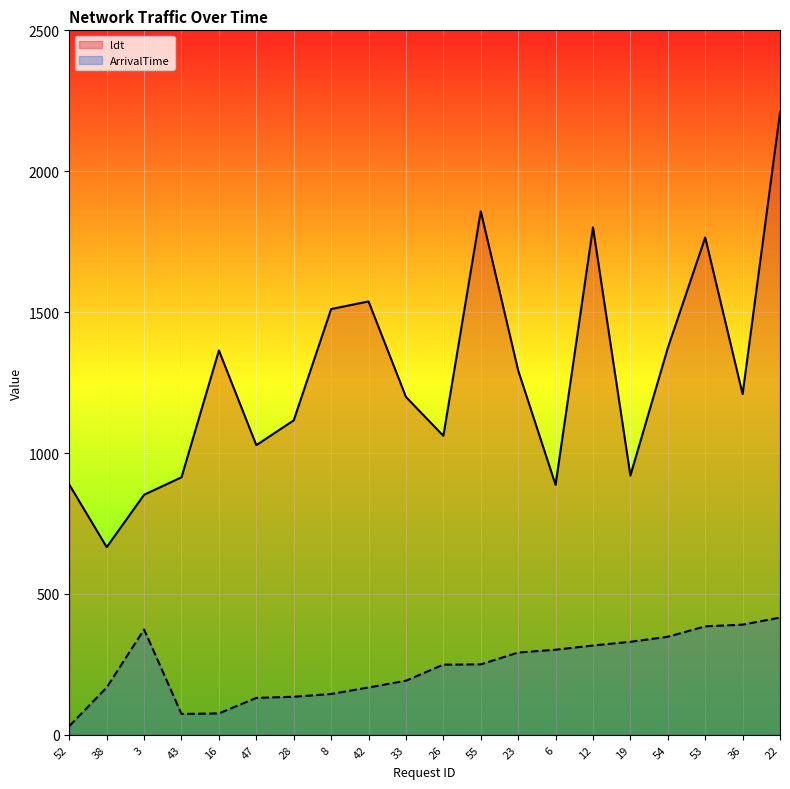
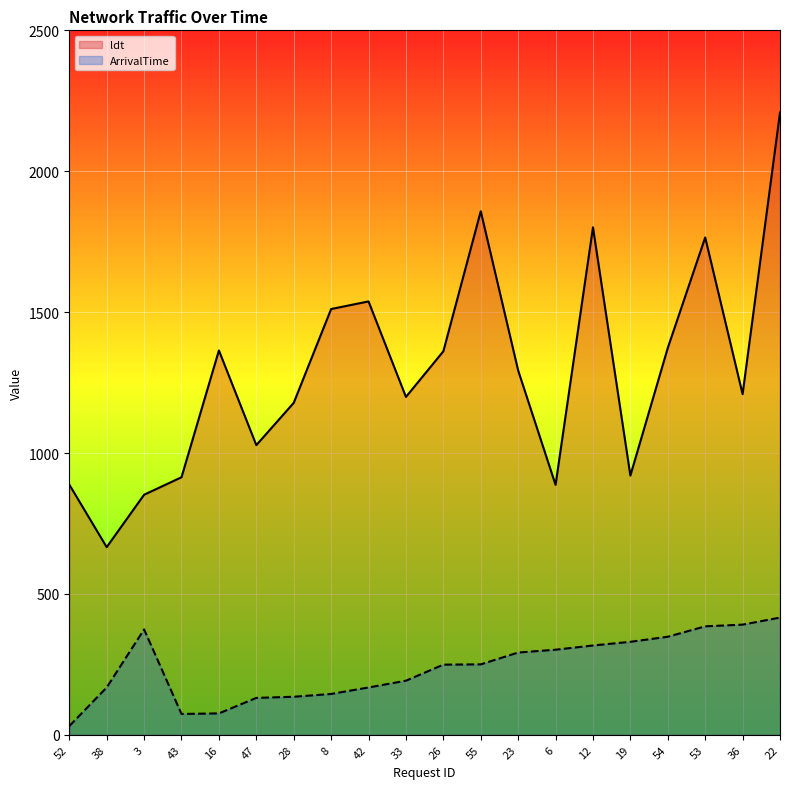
  {
    "ldt": {
      "52": 890,
      "38": 670,
      "3": 850,
      "43": 910,
      "16": 1360,
      "47": 1030,
-     "28": 1120,
+     "28": 1180,
      "8": 1510,
      "42": 1540,
      "33": 1200,
-     "26": 1060,
+     "26": 1360,
      "55": 1860,
      "23": 1290,
      "6": 890,
      "12": 1800,
      "19": 920,
      "54": 1370,
      "53": 1770,
      "36": 1210,
      "22": 2210
    },
    "ArrivalTime": {
      "52": 30,
      "38": 170,
      "3": 370,
      "43": 70,
      "16": 80,
      "47": 130,
      "28": 140,
      "8": 150,
      "42": 170,
      "33": 190,
      "26": 250,
      "55": 250,
      "23": 290,
      "6": 300,
      "12": 320,
      "19": 330,
      "54": 350,
      "53": 390,
      "36": 390,
      "22": 420
    }
  }
